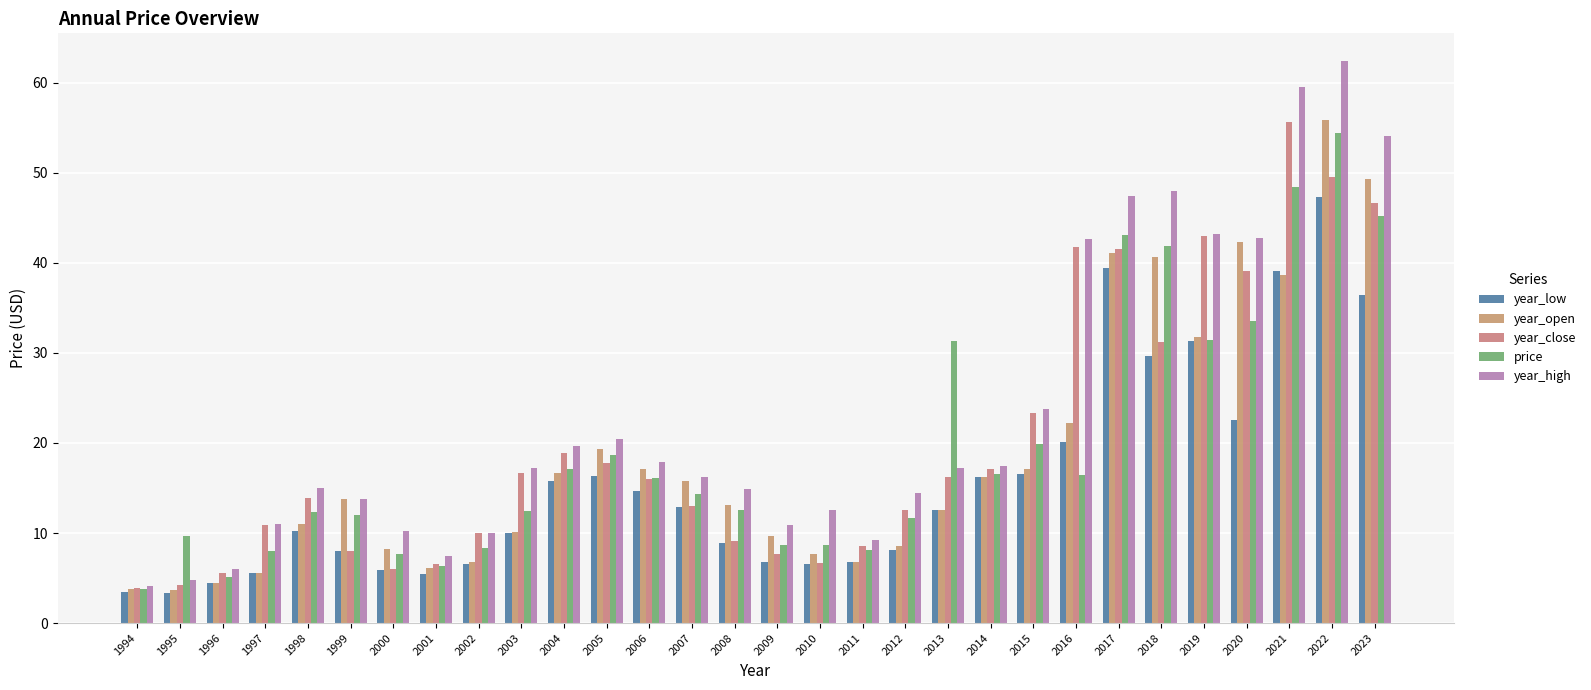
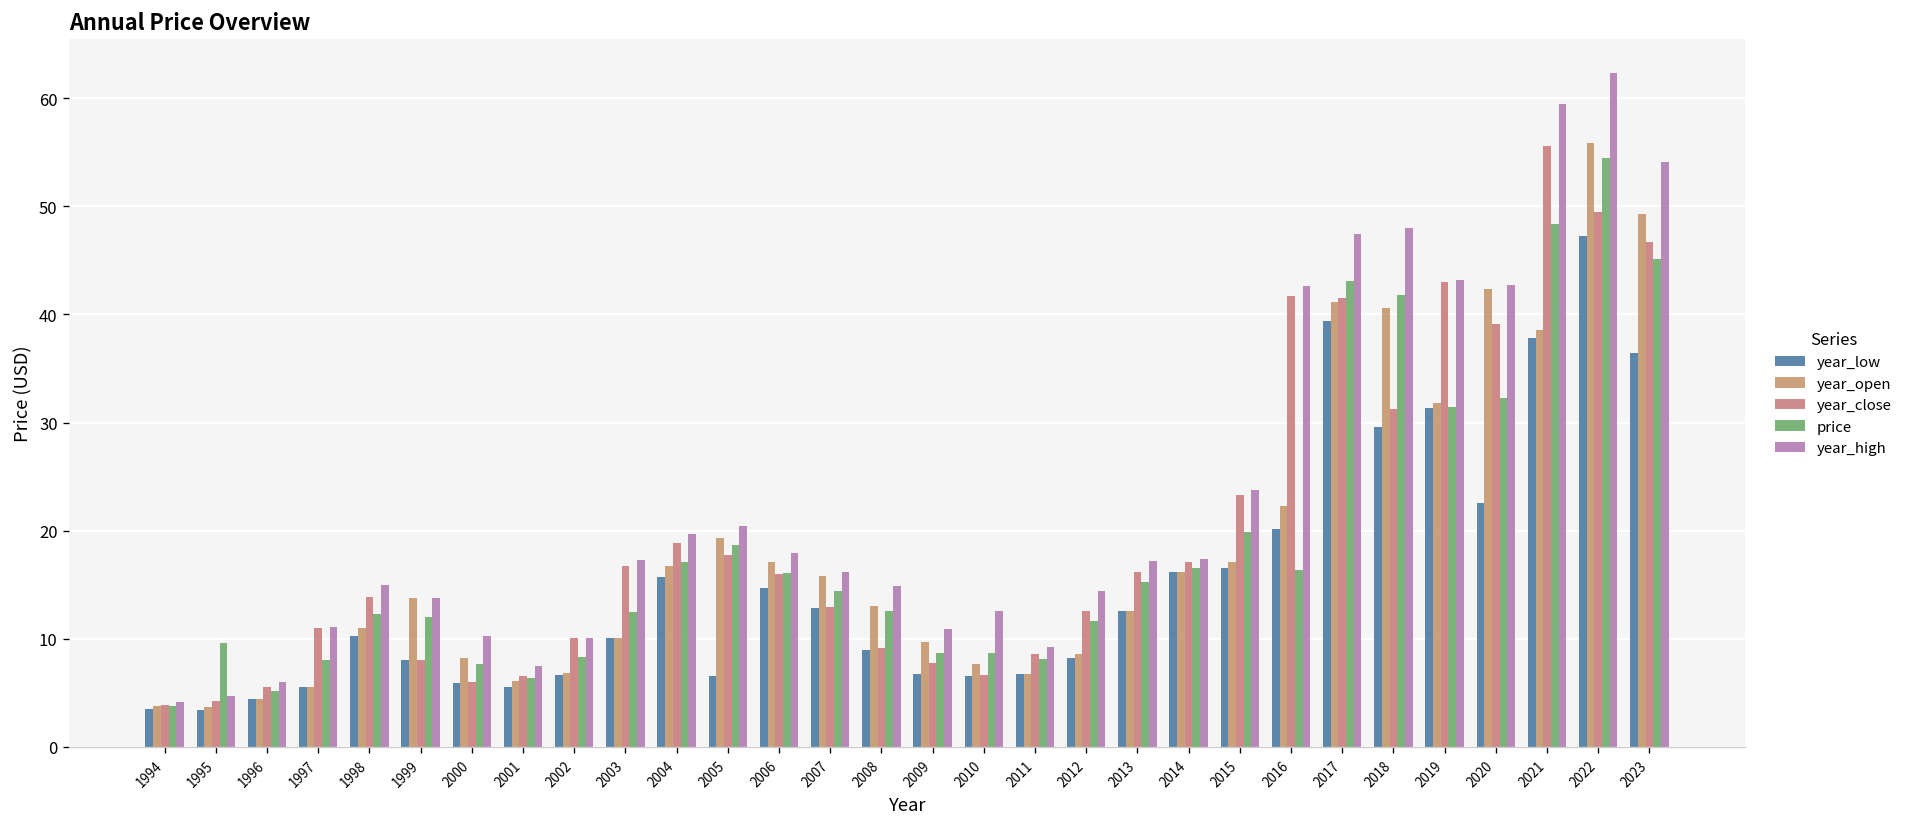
  {
    "year_low": {
      "1994": 3,
      "1995": 3,
      "1996": 4,
      "1997": 6,
      "1998": 10,
      "1999": 8,
      "2000": 6,
      "2001": 5,
      "2002": 7,
      "2003": 10,
      "2004": 16,
-     "2005": 16,
+     "2005": 7,
      "2006": 15,
      "2007": 13,
      "2008": 9,
      "2009": 7,
      "2010": 7,
      "2011": 7,
      "2012": 8,
      "2013": 13,
      "2014": 16,
      "2015": 17,
      "2016": 20,
      "2017": 39,
      "2018": 30,
      "2019": 31,
      "2020": 23,
-     "2021": 39,
+     "2021": 38,
      "2022": 47,
      "2023": 36
    },
    "price": {
      "1994": 4,
      "1995": 10,
      "1996": 5,
      "1997": 8,
      "1998": 12,
      "1999": 12,
      "2000": 8,
      "2001": 6,
      "2002": 8,
      "2003": 12,
      "2004": 17,
      "2005": 19,
      "2006": 16,
      "2007": 14,
      "2008": 13,
      "2009": 9,
      "2010": 9,
      "2011": 8,
      "2012": 12,
-     "2013": 31,
+     "2013": 15,
      "2014": 17,
      "2015": 20,
      "2016": 16,
      "2017": 43,
      "2018": 42,
      "2019": 31,
-     "2020": 33,
+     "2020": 32,
      "2021": 48,
      "2022": 54,
      "2023": 45
    }
  }
